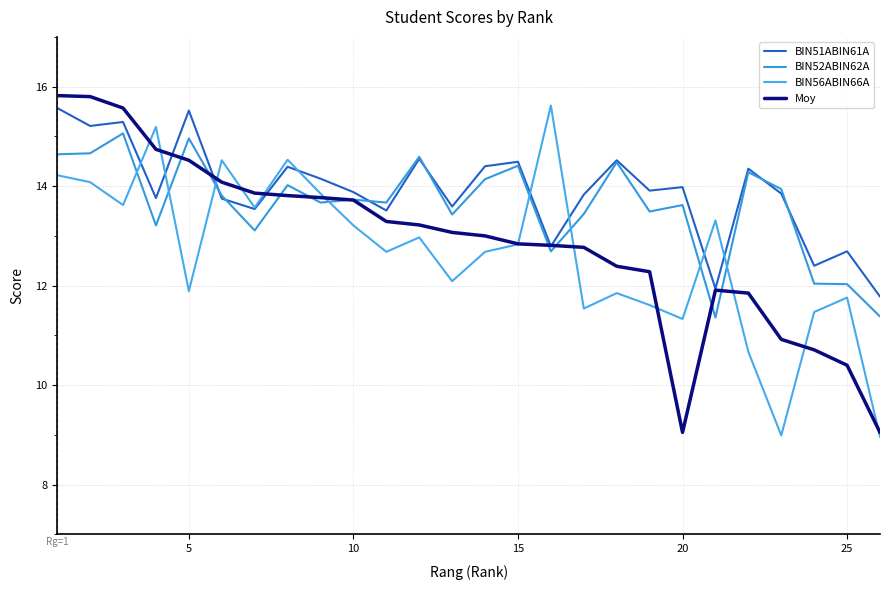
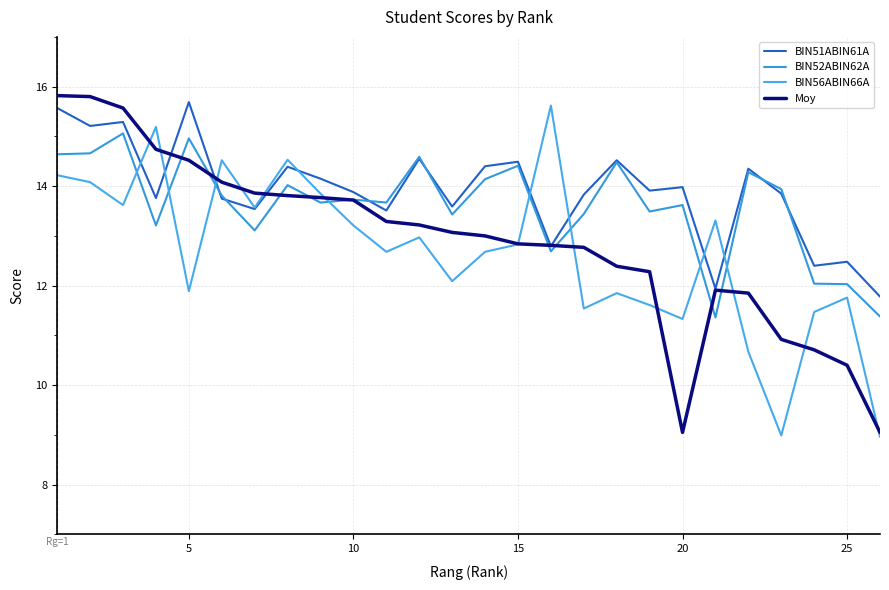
  {
    "BIN51ABIN61A": {
-     "5": 15.5,
+     "5": 15.7,
      "10": 13.9,
      "15": 14.5,
      "20": 14.0,
-     "25": 12.7
+     "25": 12.5
    },
    "Moy": {
      "5": 14.5,
      "20": 9.1,
      "25": 10.4
    }
  }
